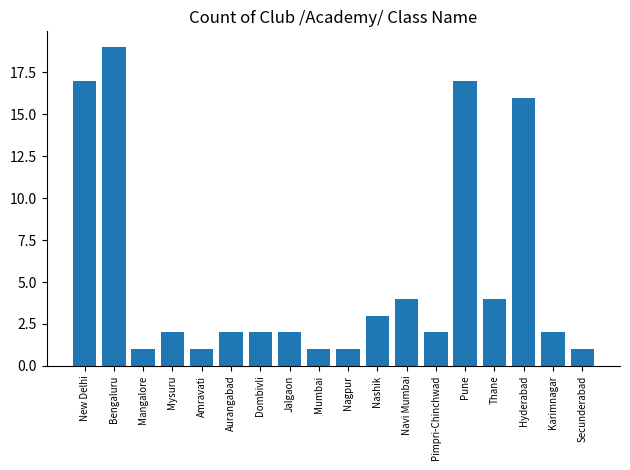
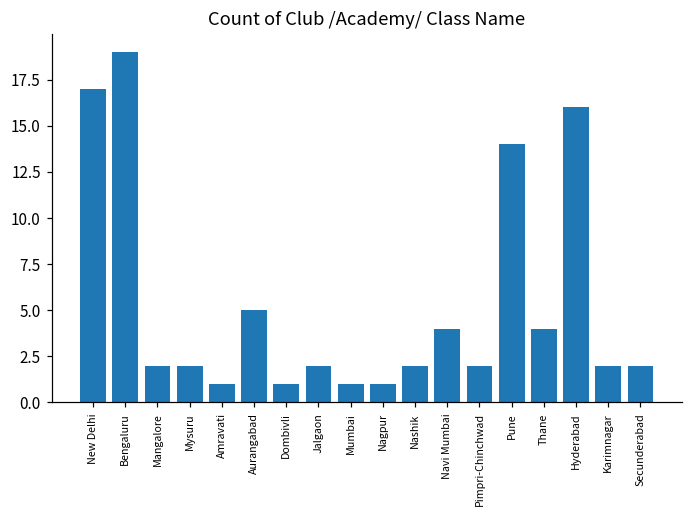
  {
    "New Delhi": 17,
    "Bengaluru": 19,
-   "Mangalore": 1,
+   "Mangalore": 2,
    "Mysuru": 2,
    "Amravati": 1,
-   "Aurangabad": 2,
-   "Dombivli": 2,
+   "Aurangabad": 5,
+   "Dombivli": 1,
    "Jalgaon": 2,
    "Mumbai": 1,
    "Nagpur": 1,
-   "Nashik": 3,
+   "Nashik": 2,
    "Navi Mumbai": 4,
    "Pimpri-Chinchwad": 2,
-   "Pune": 17,
+   "Pune": 14,
    "Thane": 4,
    "Hyderabad": 16,
    "Karimnagar": 2,
-   "Secunderabad": 1
+   "Secunderabad": 2
  }
